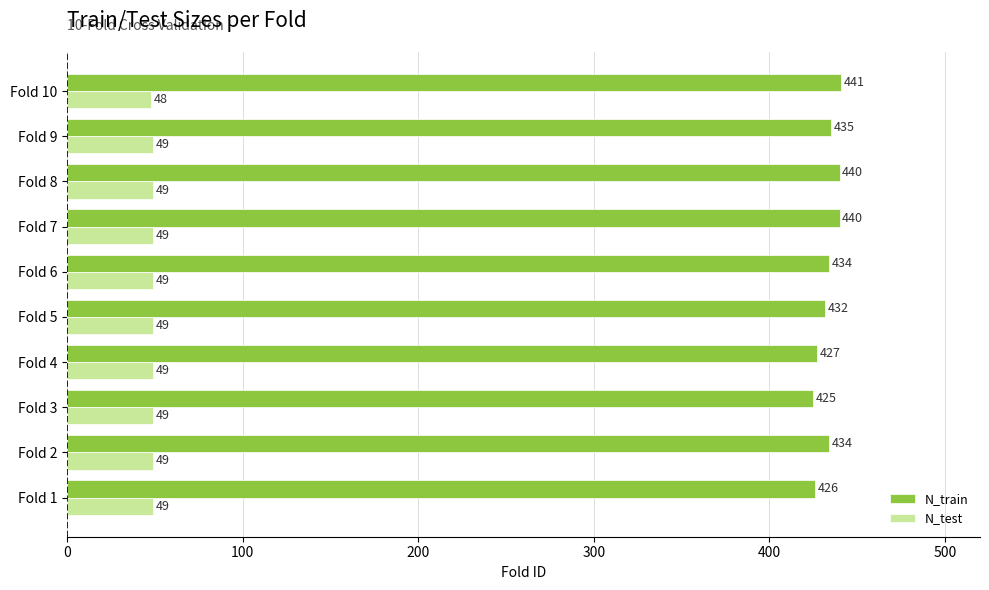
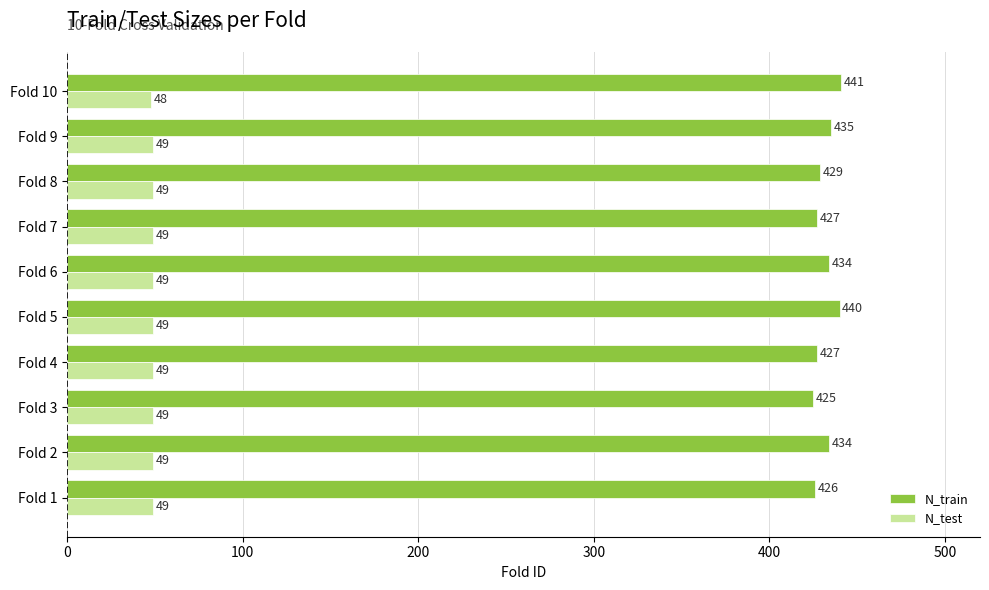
  {
    "N_train": {
      "Fold 10": 441,
      "Fold 9": 435,
-     "Fold 8": 440,
-     "Fold 7": 440,
+     "Fold 8": 429,
+     "Fold 7": 427,
      "Fold 6": 434,
-     "Fold 5": 432,
+     "Fold 5": 440,
      "Fold 4": 427,
      "Fold 3": 425,
      "Fold 2": 434,
      "Fold 1": 426
    },
    "N_test": {
      "Fold 10": 48,
      "Fold 9": 49,
      "Fold 8": 49,
      "Fold 7": 49,
      "Fold 6": 49,
      "Fold 5": 49,
      "Fold 4": 49,
      "Fold 3": 49,
      "Fold 2": 49,
      "Fold 1": 49
    }
  }
